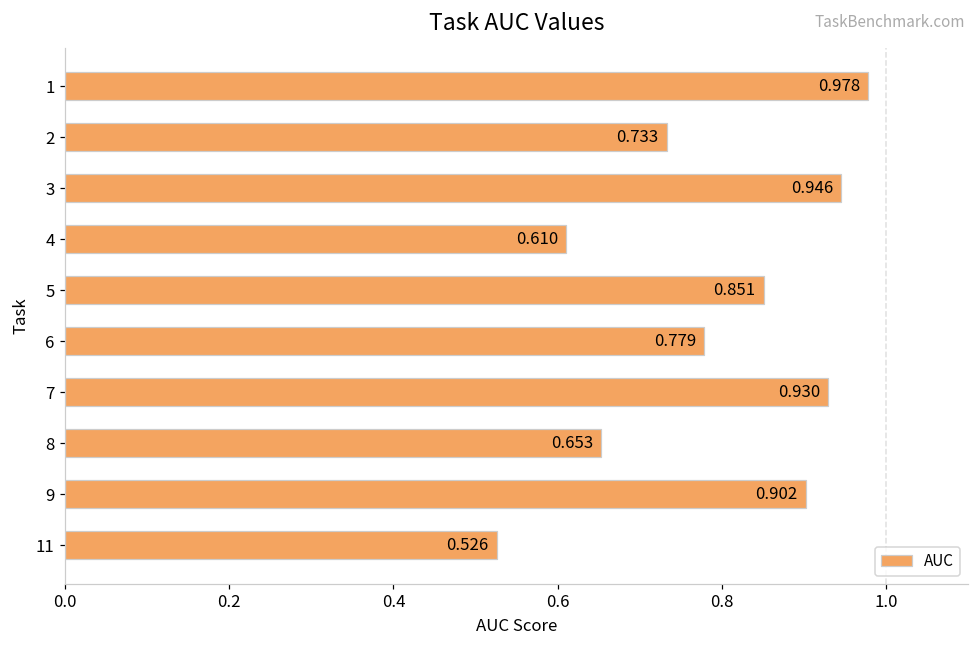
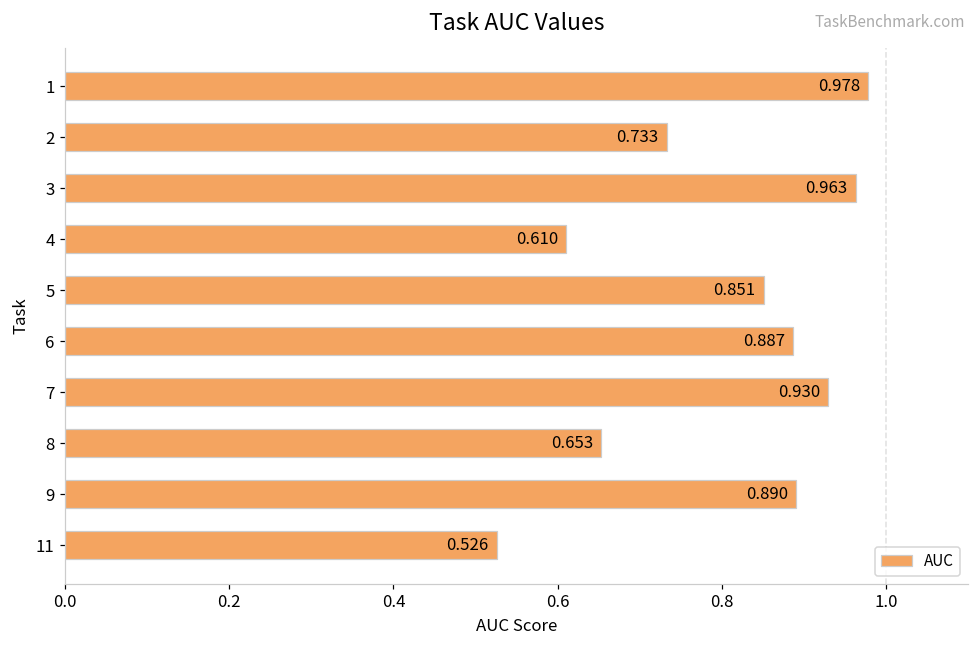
  {
    "1": 0.978,
    "2": 0.733,
-   "3": 0.946,
+   "3": 0.963,
    "4": 0.610,
    "5": 0.851,
-   "6": 0.779,
+   "6": 0.887,
    "7": 0.930,
    "8": 0.653,
-   "9": 0.902,
+   "9": 0.890,
    "11": 0.526
  }
